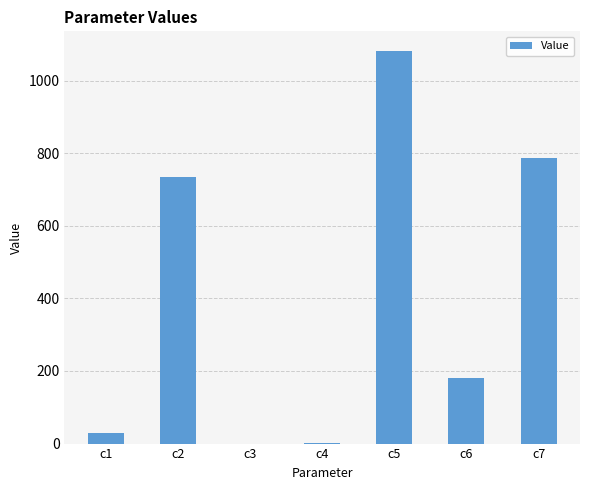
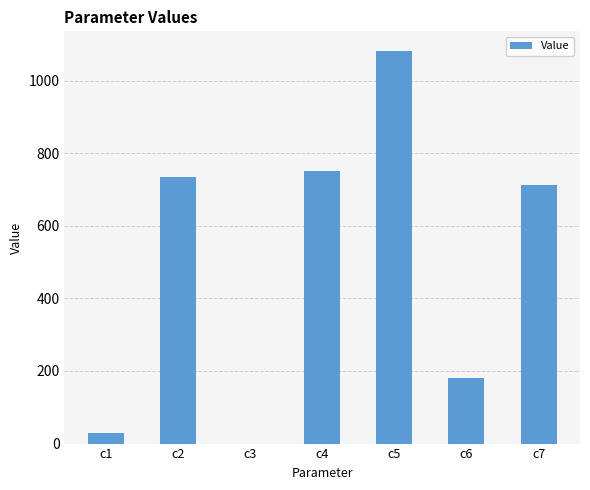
  {
    "c1": 30,
    "c2": 740,
-   "c4": 0,
+   "c4": 750,
    "c5": 1080,
    "c6": 180,
-   "c7": 790
+   "c7": 710
  }
